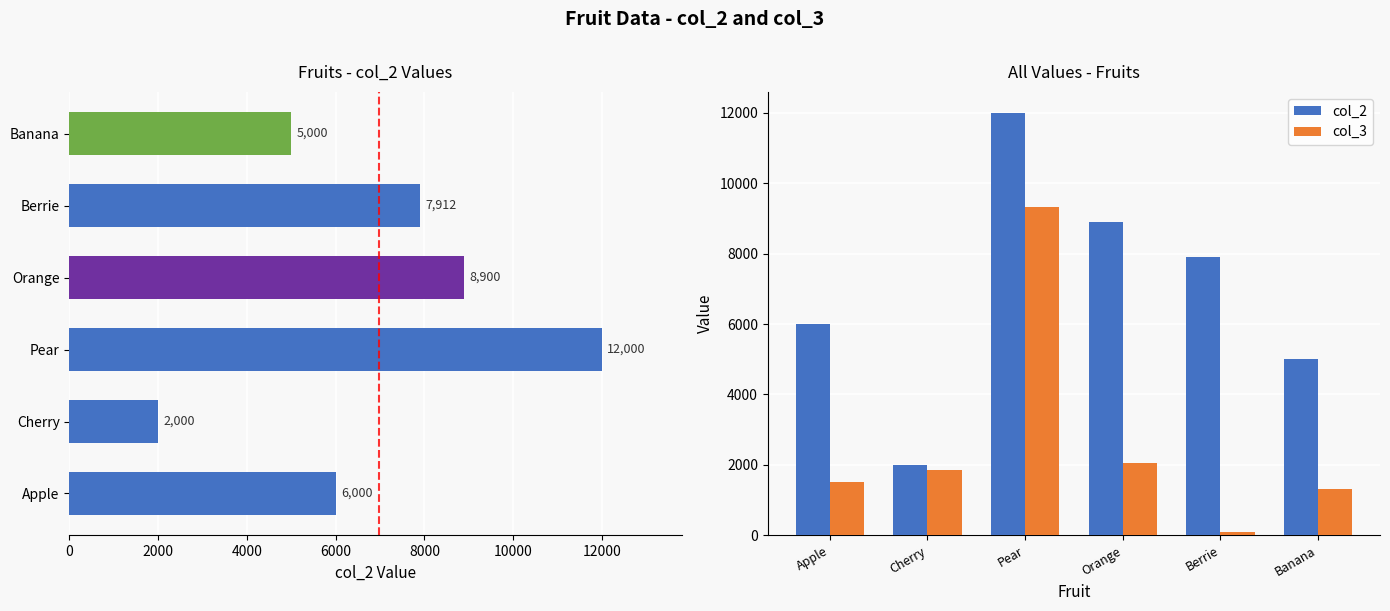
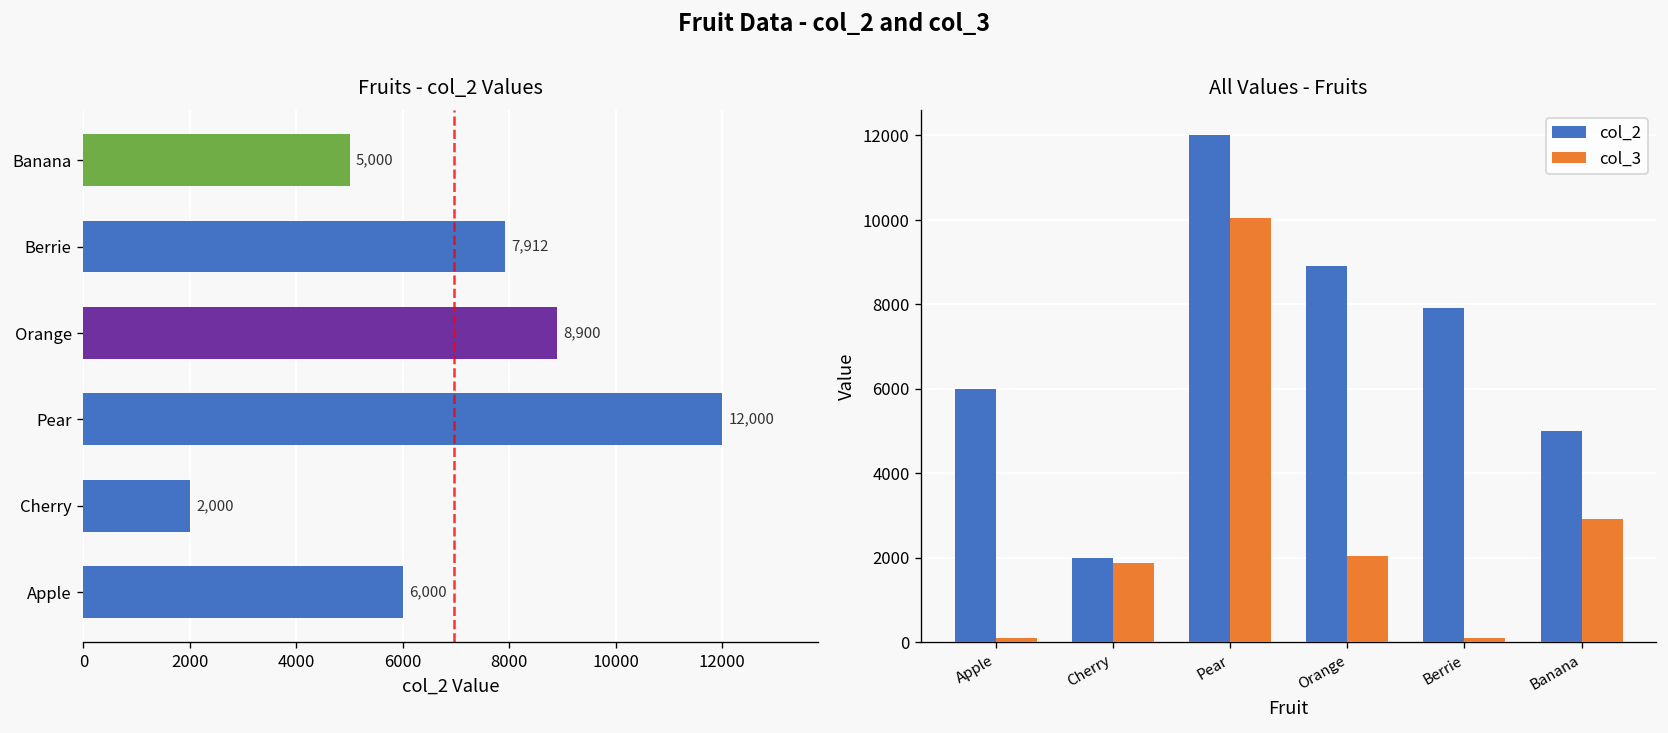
  {
    "Fruits - col_2 Values": {
      "Banana": "5,000",
      "Berrie": "7,912",
      "Orange": "8,900",
      "Pear": "12,000",
      "Cherry": "2,000",
      "Apple": "6,000"
    },
    "All Values - Fruits": {
      "col_2": {
        "Apple": "6000",
        "Cherry": "2000",
        "Pear": "12000",
        "Orange": "8900",
        "Berrie": "7900",
        "Banana": "5000"
      },
      "col_3": {
-       "Apple": "1500",
+       "Apple": "100",
        "Cherry": "1900",
-       "Pear": "9300",
+       "Pear": "10000",
        "Orange": "2000",
        "Berrie": "100",
-       "Banana": "1300"
+       "Banana": "2900"
      }
    }
  }
